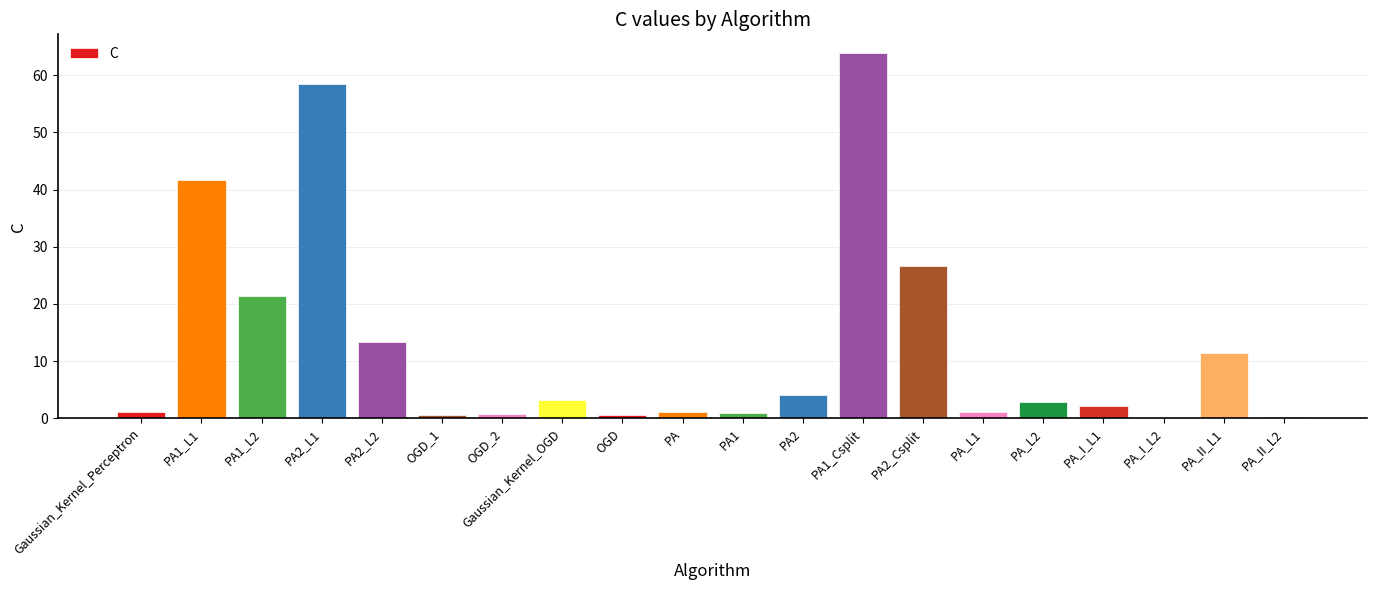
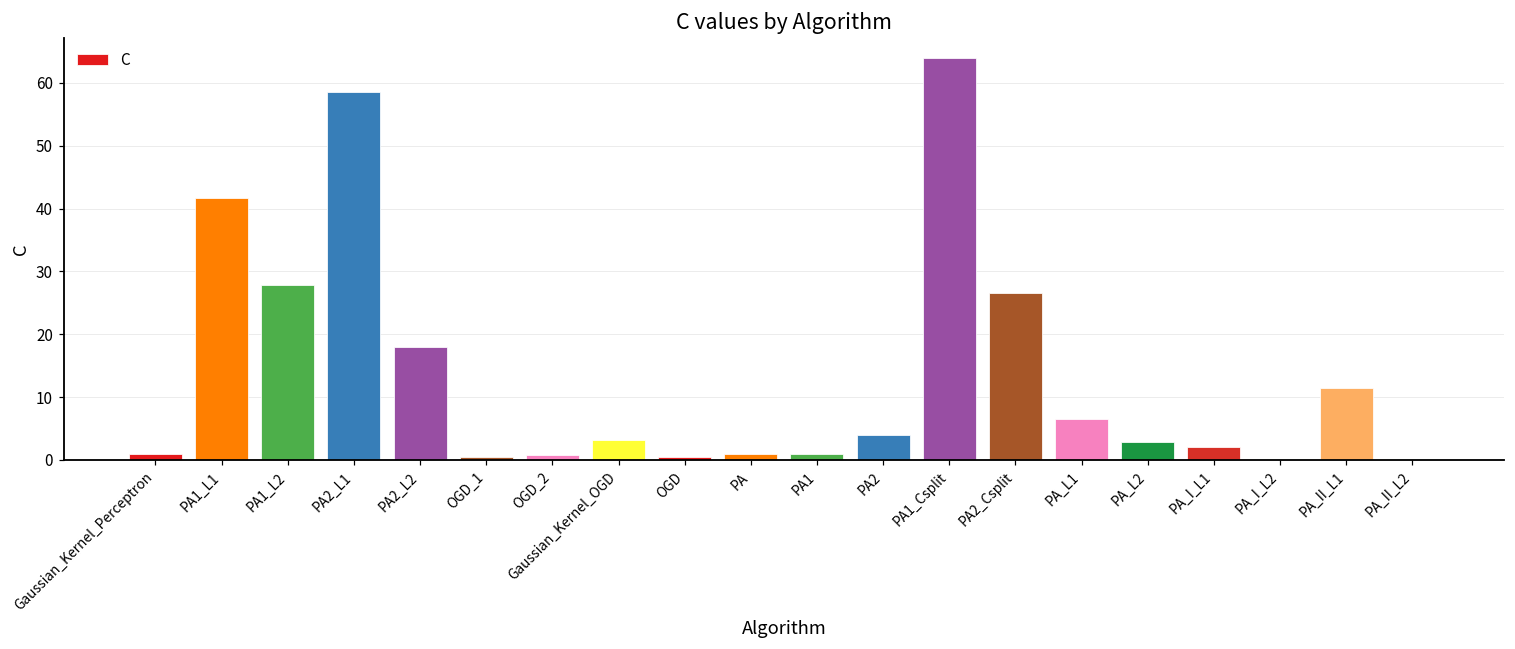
  {
    "Gaussian_Kernel_Perceptron": 1,
    "PA1_L1": 42,
-   "PA1_L2": 21,
+   "PA1_L2": 28,
    "PA2_L1": 59,
-   "PA2_L2": 13,
+   "PA2_L2": 18,
    "OGD_1": 1,
    "OGD_2": 1,
    "Gaussian_Kernel_OGD": 3,
    "OGD": 0,
    "PA": 1,
    "PA1": 1,
    "PA2": 4,
    "PA1_Csplit": 64,
    "PA2_Csplit": 27,
-   "PA_L1": 1,
+   "PA_L1": 7,
    "PA_L2": 3,
    "PA_I_L1": 2,
    "PA_II_L1": 11
  }
